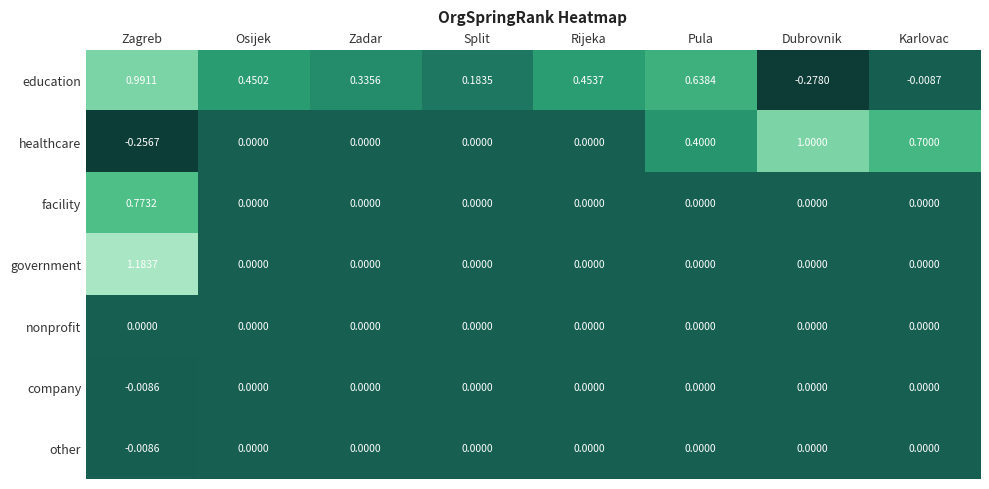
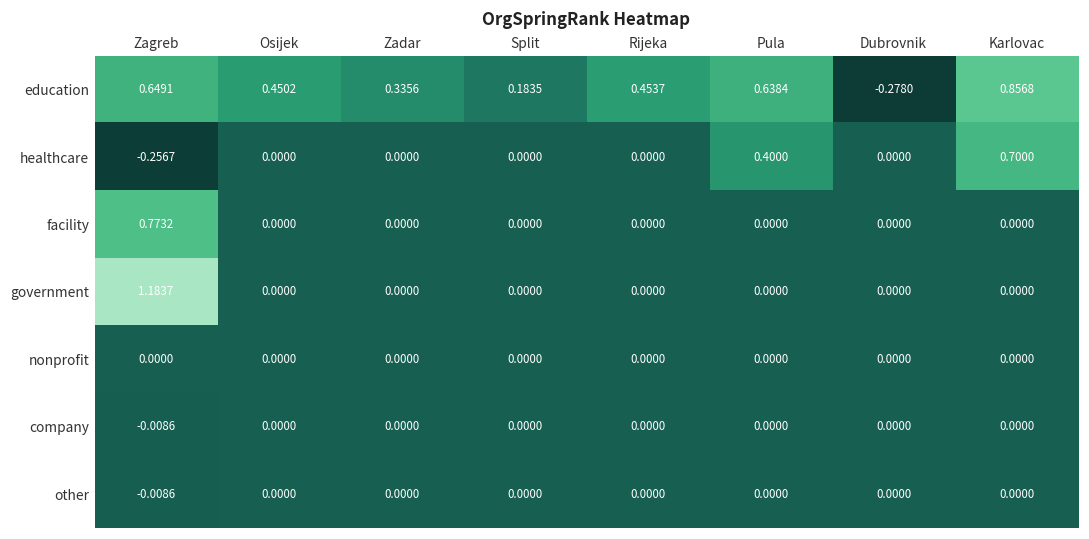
  {
    "education": {
-     "Zagreb": 0.9911,
+     "Zagreb": 0.6491,
      "Osijek": 0.4502,
      "Zadar": 0.3356,
      "Split": 0.1835,
      "Rijeka": 0.4537,
      "Pula": 0.6384,
      "Dubrovnik": -0.2780,
-     "Karlovac": -0.0087
+     "Karlovac": 0.8568
    },
    "healthcare": {
      "Zagreb": -0.2567,
      "Osijek": 0.0000,
      "Zadar": 0.0000,
      "Split": 0.0000,
      "Rijeka": 0.0000,
      "Pula": 0.4000,
-     "Dubrovnik": 1.0000,
+     "Dubrovnik": 0.0000,
      "Karlovac": 0.7000
    },
    "facility": {
      "Zagreb": 0.7732,
      "Osijek": 0.0000,
      "Zadar": 0.0000,
      "Split": 0.0000,
      "Rijeka": 0.0000,
      "Pula": 0.0000,
      "Dubrovnik": 0.0000,
      "Karlovac": 0.0000
    },
    "government": {
      "Zagreb": 1.1837,
      "Osijek": 0.0000,
      "Zadar": 0.0000,
      "Split": 0.0000,
      "Rijeka": 0.0000,
      "Pula": 0.0000,
      "Dubrovnik": 0.0000,
      "Karlovac": 0.0000
    },
    "nonprofit": {
      "Zagreb": 0.0000,
      "Osijek": 0.0000,
      "Zadar": 0.0000,
      "Split": 0.0000,
      "Rijeka": 0.0000,
      "Pula": 0.0000,
      "Dubrovnik": 0.0000,
      "Karlovac": 0.0000
    },
    "company": {
      "Zagreb": -0.0086,
      "Osijek": 0.0000,
      "Zadar": 0.0000,
      "Split": 0.0000,
      "Rijeka": 0.0000,
      "Pula": 0.0000,
      "Dubrovnik": 0.0000,
      "Karlovac": 0.0000
    },
    "other": {
      "Zagreb": -0.0086,
      "Osijek": 0.0000,
      "Zadar": 0.0000,
      "Split": 0.0000,
      "Rijeka": 0.0000,
      "Pula": 0.0000,
      "Dubrovnik": 0.0000,
      "Karlovac": 0.0000
    }
  }
